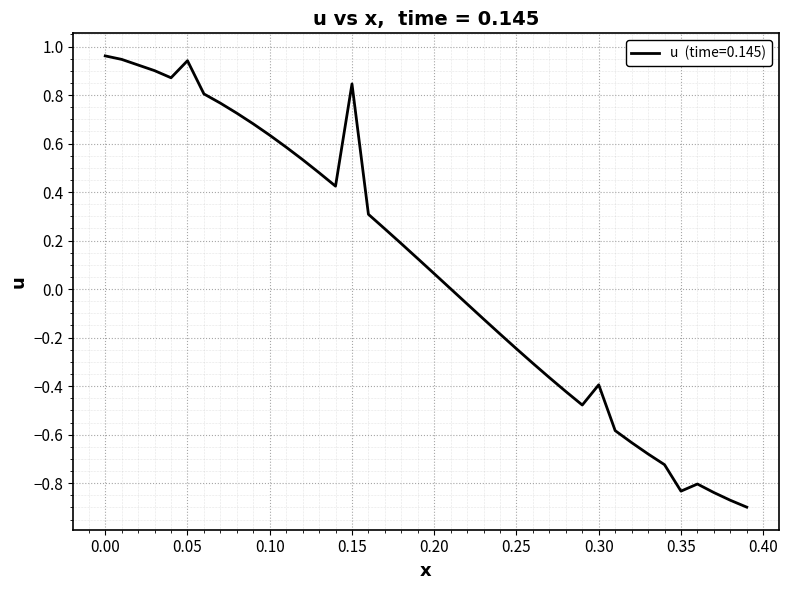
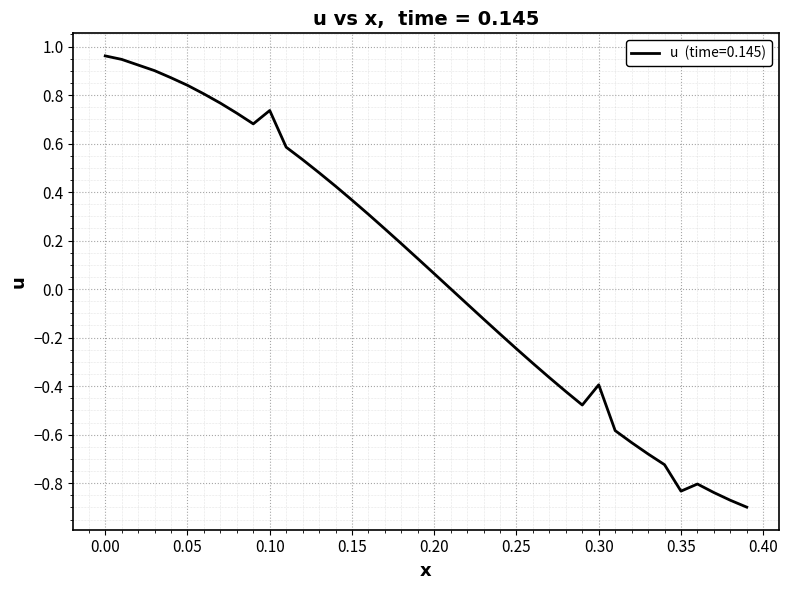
  {
    "0.00": 0.96,
-   "0.05": 0.94,
-   "0.10": 0.63,
-   "0.15": 0.85,
+   "0.05": 0.84,
+   "0.10": 0.74,
+   "0.15": 0.37,
    "0.20": 0.06,
    "0.25": -0.25,
    "0.30": -0.39,
    "0.35": -0.83
  }
